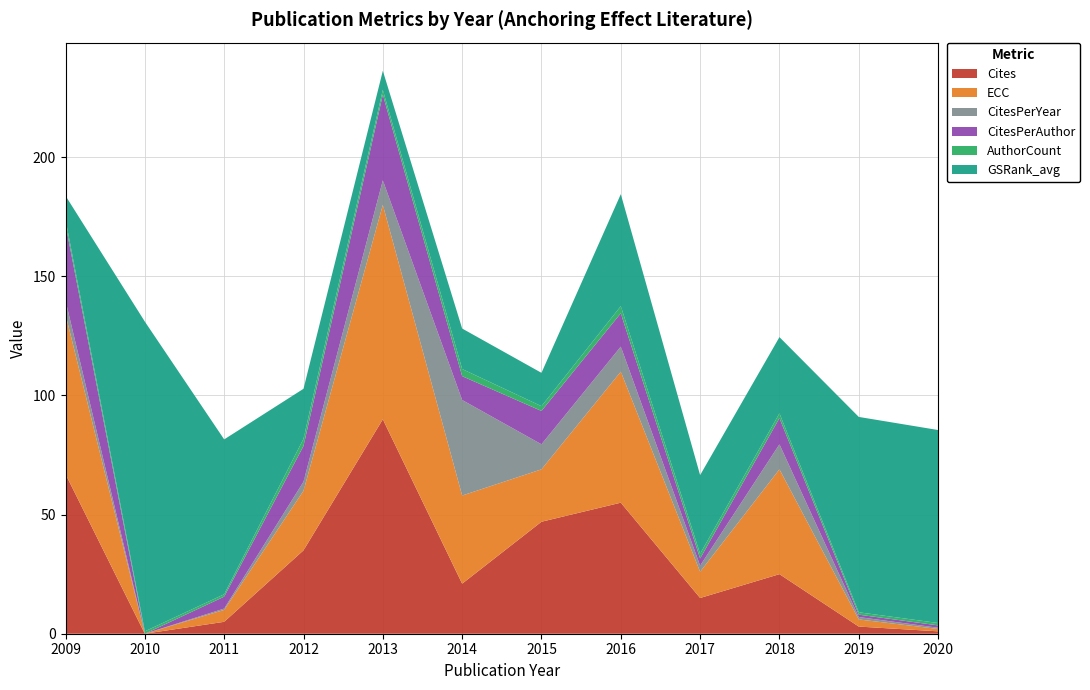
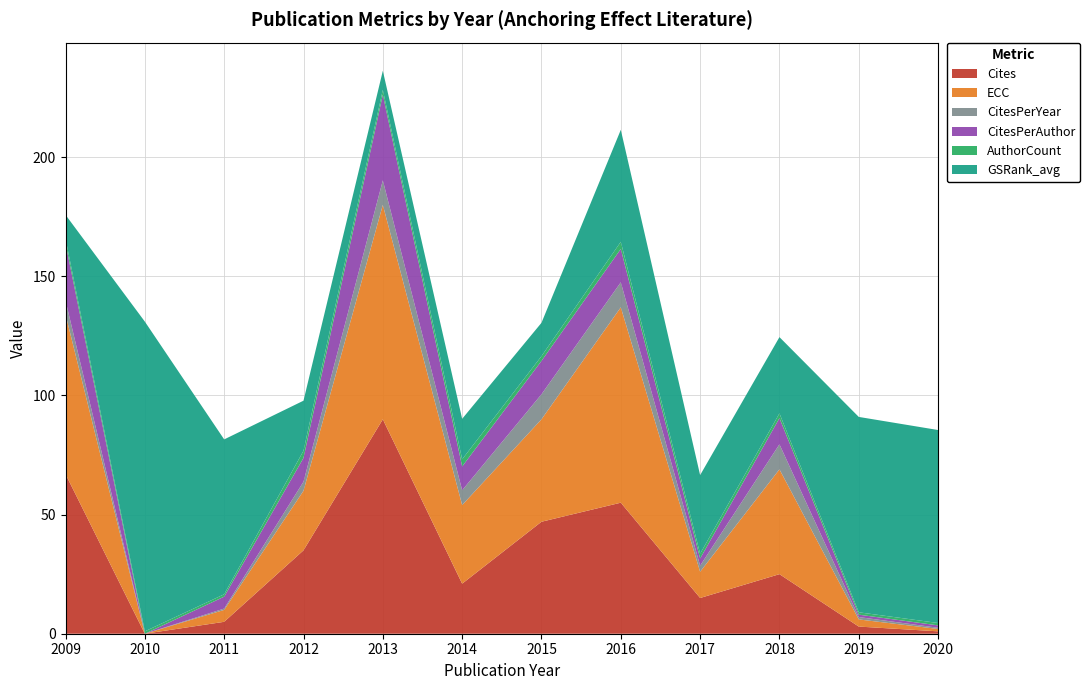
  {
    "Cites": {
      "2009": 67,
      "2011": 5,
      "2012": 35,
      "2013": 90,
      "2014": 21,
      "2015": 47,
      "2016": 55,
      "2017": 15,
      "2018": 25,
      "2019": 3
    },
    "ECC": {
      "2009": 67,
      "2012": 25,
      "2013": 90,
-     "2014": 37,
-     "2015": 22,
-     "2016": 55,
+     "2014": 33,
+     "2015": 43,
+     "2016": 82,
      "2017": 11,
      "2018": 44
    },
    "CitesPerYear": {
      "2009": 6,
      "2012": 4,
      "2013": 10,
-     "2014": 40,
+     "2014": 6,
      "2015": 11,
      "2016": 11,
      "2017": 3,
      "2018": 11
    },
    "CitesPerAuthor": {
-     "2009": 32,
-     "2012": 15,
+     "2009": 24,
+     "2012": 10,
      "2013": 36,
      "2014": 10,
      "2015": 14,
      "2016": 14,
      "2017": 3,
      "2018": 11
    }
  }
